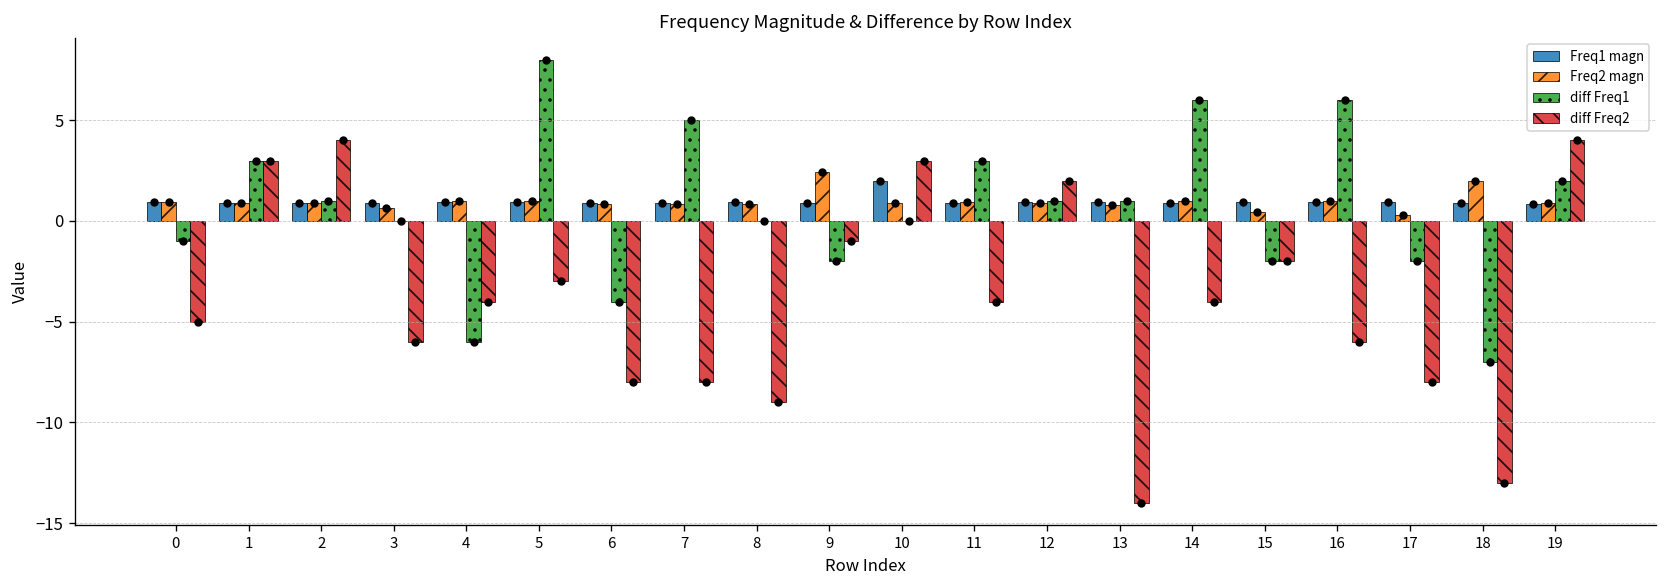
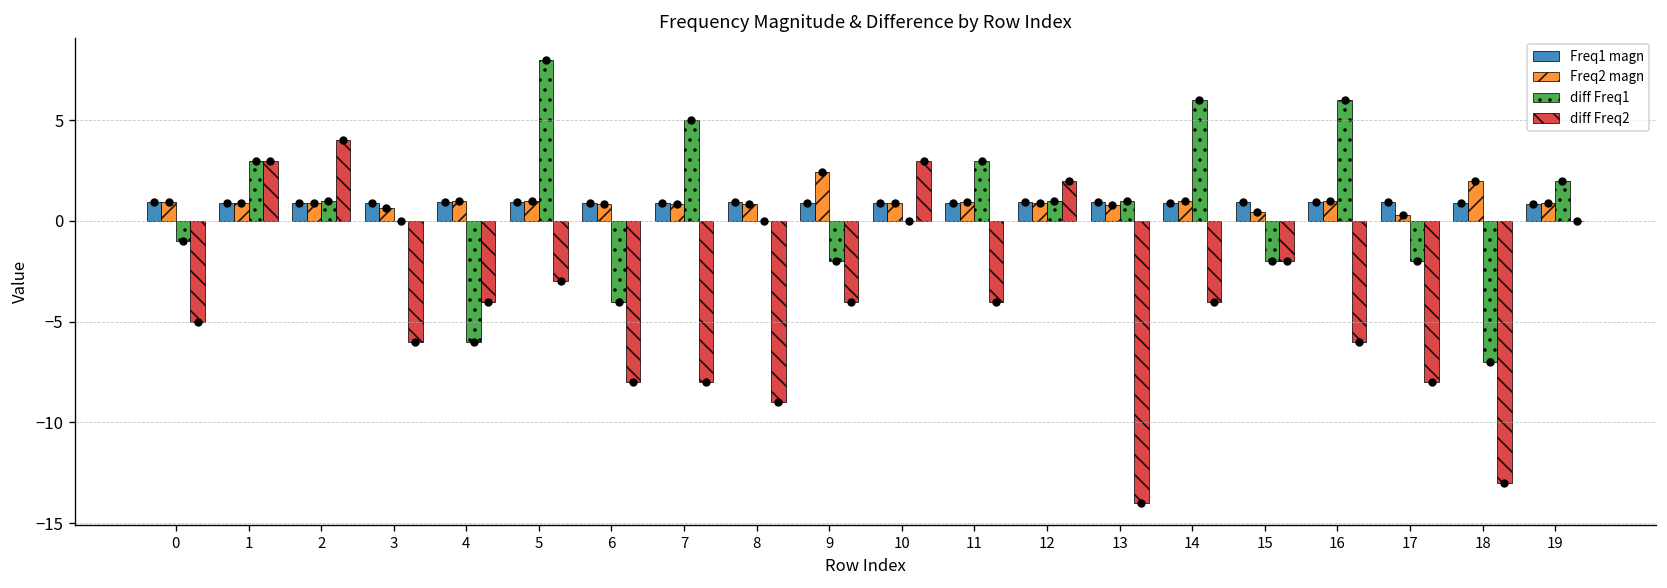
  {
    "Freq1 magn": {
      "0": 0.9,
      "1": 0.9,
      "2": 0.9,
      "3": 0.9,
      "4": 0.9,
      "5": 0.9,
      "6": 0.9,
      "7": 0.9,
      "8": 1.0,
      "9": 0.9,
-     "10": 2.0,
+     "10": 0.9,
      "11": 0.9,
      "12": 0.9,
      "13": 0.9,
      "14": 0.9,
      "15": 0.9,
      "16": 0.9,
      "17": 0.9,
      "18": 0.9,
      "19": 0.9
    },
    "Freq2 magn": {
      "0": 1.0,
      "1": 0.9,
      "2": 0.9,
      "3": 0.7,
      "4": 1.0,
      "5": 1.0,
      "6": 0.8,
      "7": 0.8,
      "8": 0.8,
      "9": 2.4,
      "10": 0.9,
      "11": 1.0,
      "12": 0.9,
      "13": 0.8,
      "14": 1.0,
      "15": 0.5,
      "16": 1.0,
      "17": 0.3,
      "18": 2.0,
      "19": 0.9
    },
    "diff Freq1": {
      "0": -1.0,
      "1": 3.0,
      "2": 1.0,
      "3": 0.0,
      "4": -6.0,
      "5": 8.0,
      "6": -4.0,
      "7": 5.0,
      "8": 0.0,
      "9": -2.0,
      "10": 0.0,
      "11": 3.0,
      "12": 1.0,
      "13": 1.0,
      "14": 6.0,
      "15": -2.0,
      "16": 6.0,
      "17": -2.0,
      "18": -7.0,
      "19": 2.0
    },
    "diff Freq2": {
      "0": -5,
      "1": 3,
      "2": 4,
      "3": -6,
      "4": -4,
      "5": -3,
      "6": -8,
      "7": -8,
      "8": -9,
-     "9": -1,
+     "9": -4,
      "10": 3,
      "11": -4,
      "12": 2,
      "13": -14,
      "14": -4,
      "15": -2,
      "16": -6,
      "17": -8,
      "18": -13,
-     "19": 4
+     "19": 0
    }
  }
